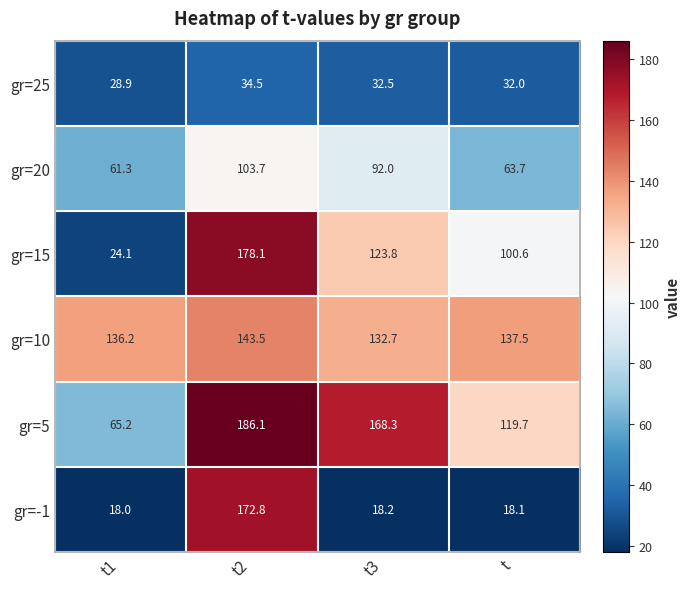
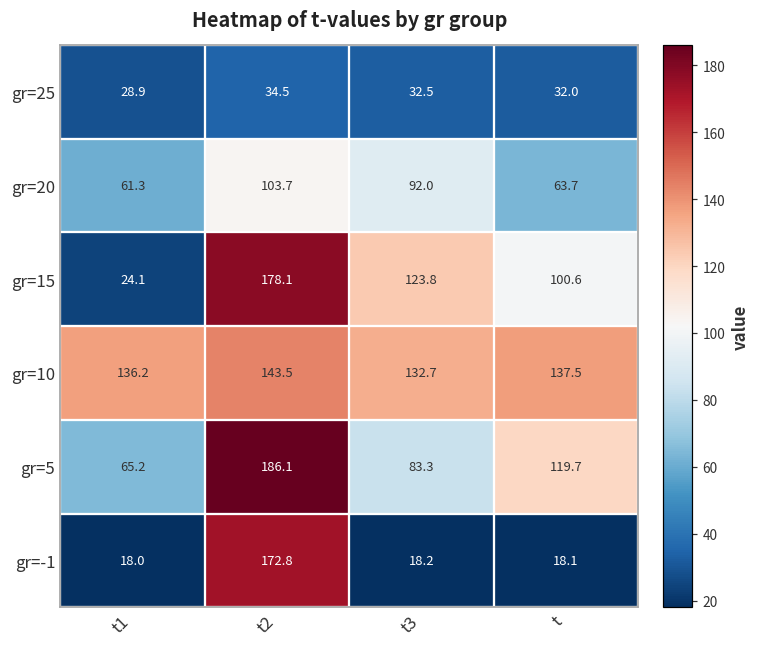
  {
    "gr=25": {
      "t1": 28.9,
      "t2": 34.5,
      "t3": 32.5,
      "t": 32.0
    },
    "gr=20": {
      "t1": 61.3,
      "t2": 103.7,
      "t3": 92.0,
      "t": 63.7
    },
    "gr=15": {
      "t1": 24.1,
      "t2": 178.1,
      "t3": 123.8,
      "t": 100.6
    },
    "gr=10": {
      "t1": 136.2,
      "t2": 143.5,
      "t3": 132.7,
      "t": 137.5
    },
    "gr=5": {
      "t1": 65.2,
      "t2": 186.1,
-     "t3": 168.3,
+     "t3": 83.3,
      "t": 119.7
    },
    "gr=-1": {
      "t1": 18.0,
      "t2": 172.8,
      "t3": 18.2,
      "t": 18.1
    }
  }
